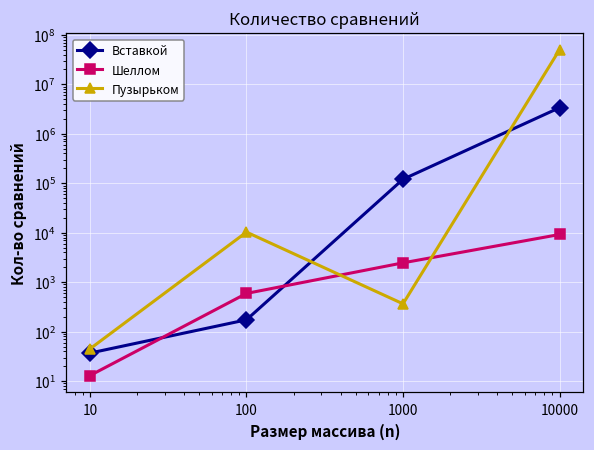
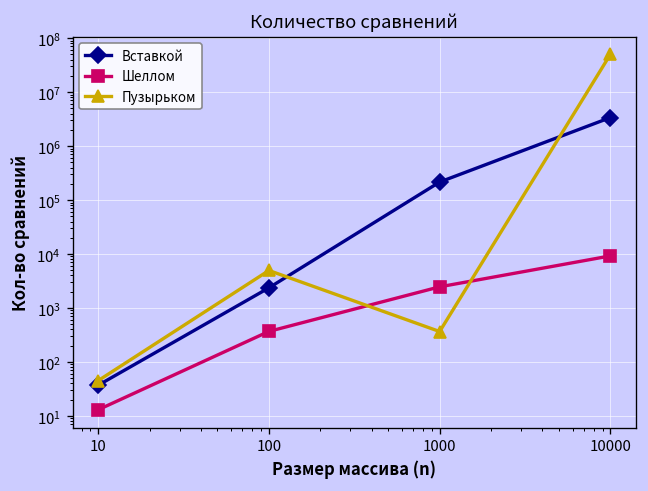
  {
    "Вставкой": {
      "10": 40,
-     "100": 170,
-     "1000": 120000,
+     "100": 2000,
+     "1000": 200000,
      "10000": 3000000
    },
    "Шеллом": {
      "10": 13,
-     "100": 600,
+     "100": 400,
      "1000": 2000,
      "10000": 9000
    },
    "Пузырьком": {
      "10": 50,
-     "100": 10000,
+     "100": 5000,
      "1000": 400,
      "10000": 50000000
    }
  }
